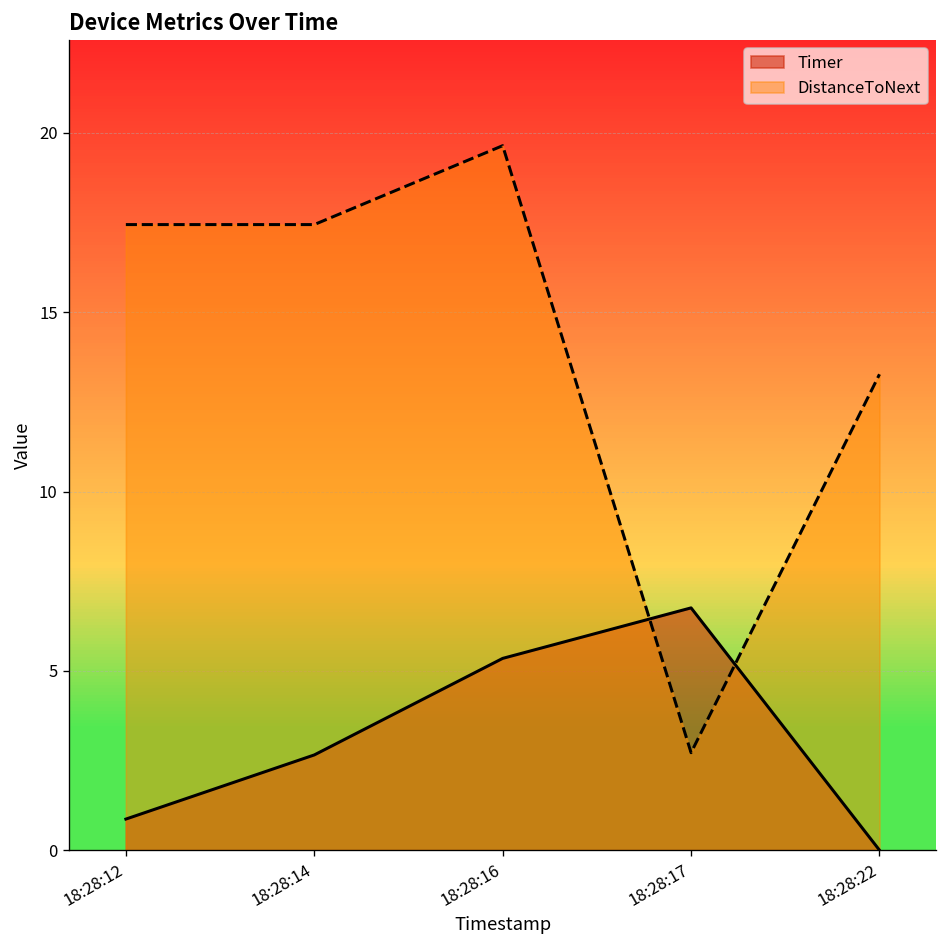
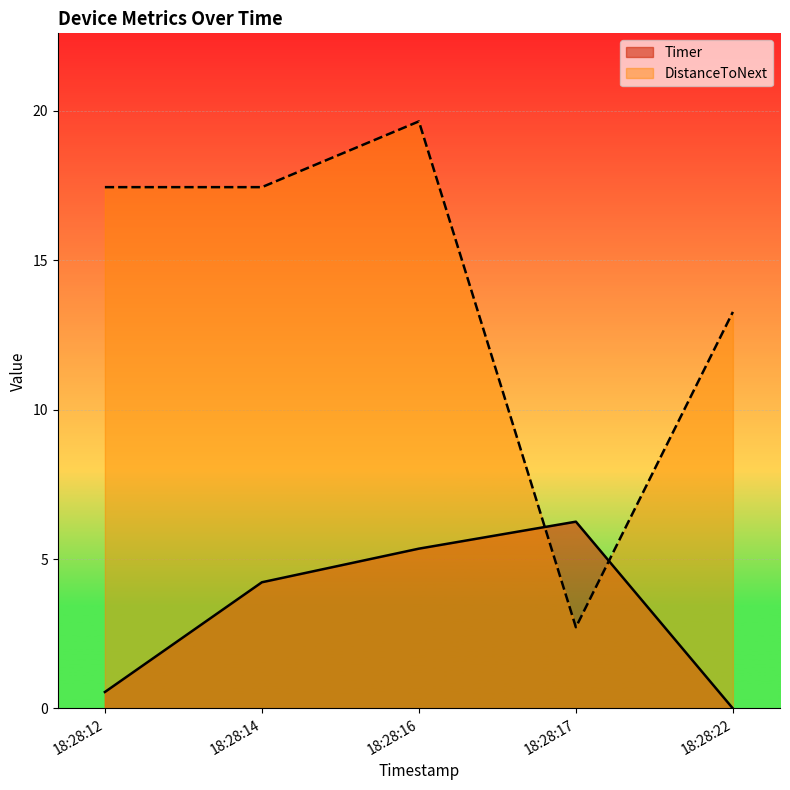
  {
    "Timer": {
-     "18:28:12": 0.9,
-     "18:28:14": 2.7,
+     "18:28:12": 0.6,
+     "18:28:14": 4.2,
      "18:28:16": 5.3,
-     "18:28:17": 6.8,
+     "18:28:17": 6.3,
      "18:28:22": 0.0
    },
    "DistanceToNext": {
      "18:28:12": 17.4,
      "18:28:14": 17.4,
      "18:28:16": 19.6,
      "18:28:17": 2.7,
      "18:28:22": 13.3
    }
  }
